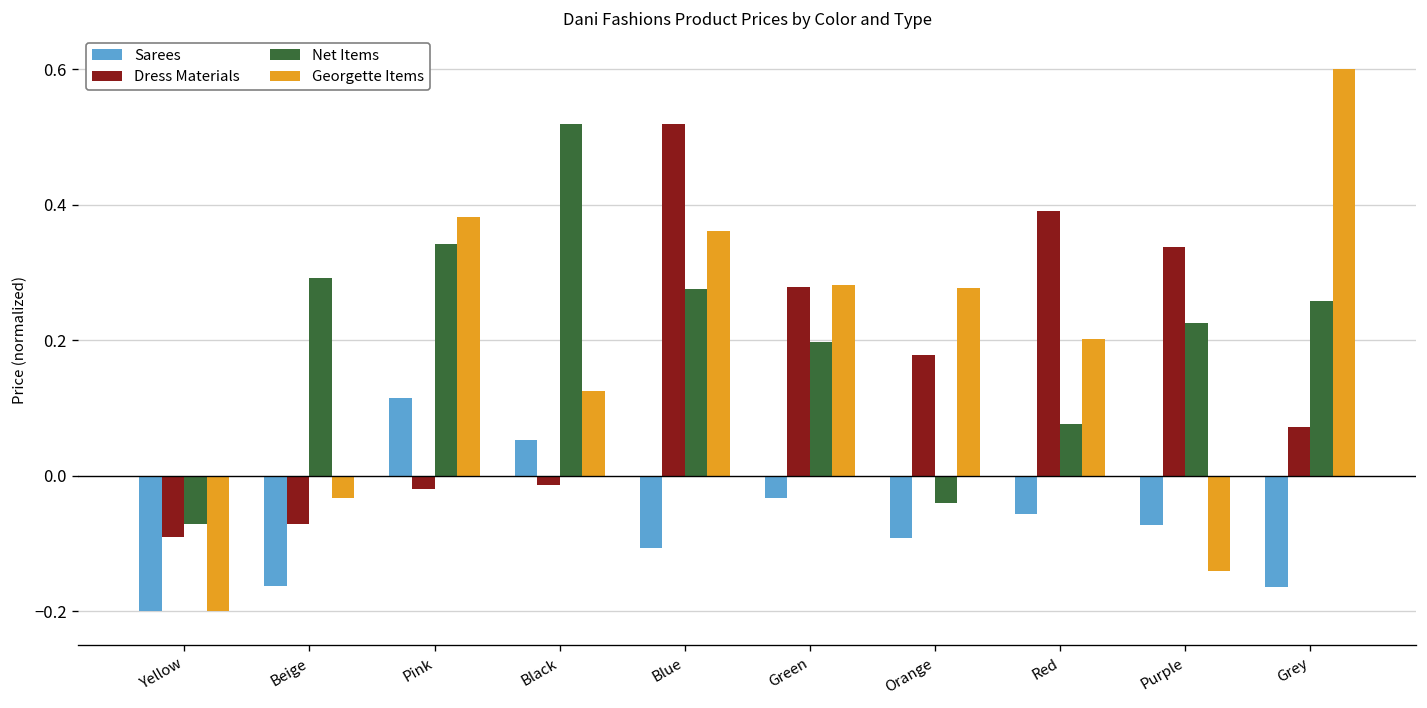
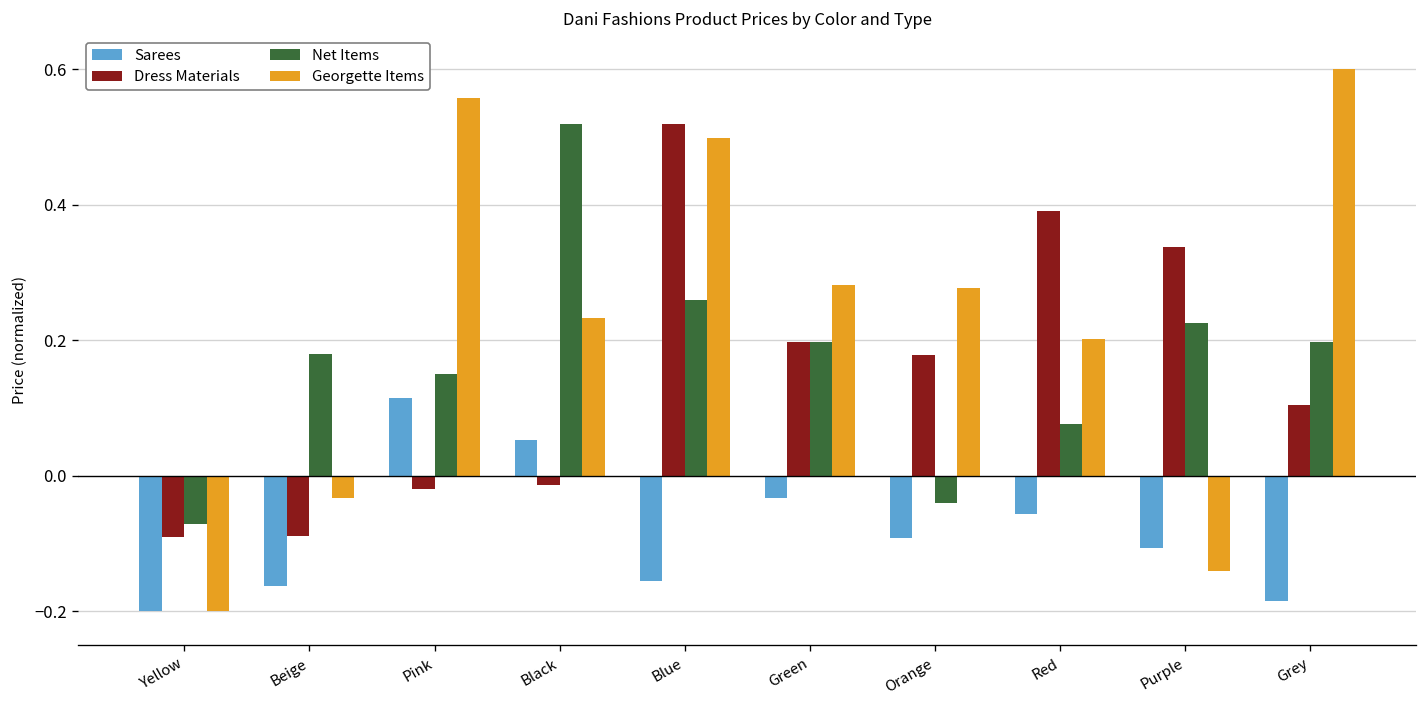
  {
    "Sarees": {
      "Yellow": -0.20,
      "Beige": -0.16,
      "Pink": 0.12,
      "Black": 0.05,
-     "Blue": -0.11,
+     "Blue": -0.16,
      "Green": -0.03,
      "Orange": -0.09,
      "Red": -0.06,
-     "Purple": -0.07,
-     "Grey": -0.16
+     "Purple": -0.11,
+     "Grey": -0.19
    },
    "Dress Materials": {
      "Yellow": -0.09,
-     "Beige": -0.07,
+     "Beige": -0.09,
      "Pink": -0.02,
      "Black": -0.01,
      "Blue": 0.52,
-     "Green": 0.28,
+     "Green": 0.20,
      "Orange": 0.18,
      "Red": 0.39,
      "Purple": 0.34,
-     "Grey": 0.07
+     "Grey": 0.10
    },
    "Net Items": {
      "Yellow": -0.07,
-     "Beige": 0.29,
-     "Pink": 0.34,
+     "Beige": 0.18,
+     "Pink": 0.15,
      "Black": 0.52,
-     "Blue": 0.28,
+     "Blue": 0.26,
      "Green": 0.20,
      "Orange": -0.04,
      "Red": 0.08,
      "Purple": 0.23,
-     "Grey": 0.26
+     "Grey": 0.20
    },
    "Georgette Items": {
      "Yellow": -0.20,
      "Beige": -0.03,
-     "Pink": 0.38,
-     "Black": 0.12,
-     "Blue": 0.36,
+     "Pink": 0.56,
+     "Black": 0.23,
+     "Blue": 0.50,
      "Green": 0.28,
      "Orange": 0.28,
      "Red": 0.20,
      "Purple": -0.14,
      "Grey": 0.60
    }
  }
